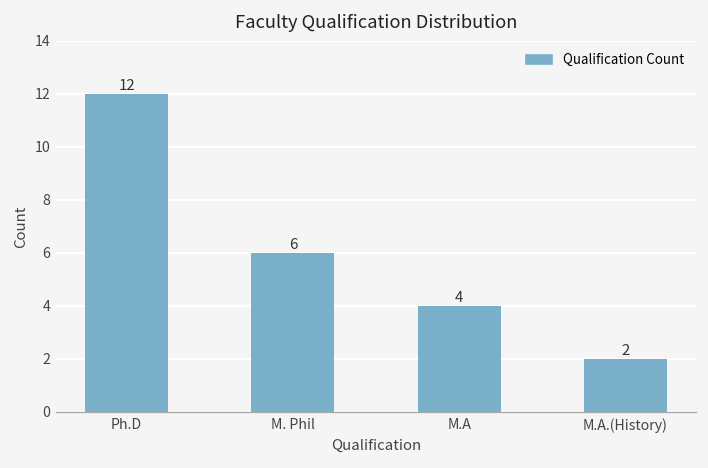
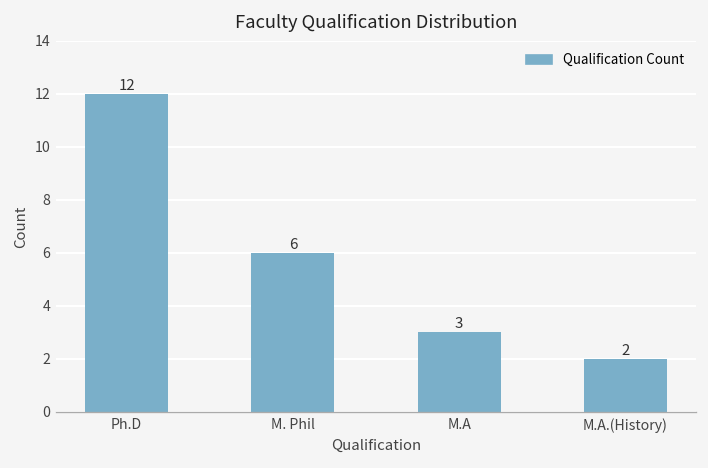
  {
    "Ph.D": 12,
    "M. Phil": 6,
-   "M.A": 4,
+   "M.A": 3,
    "M.A.(History)": 2
  }
